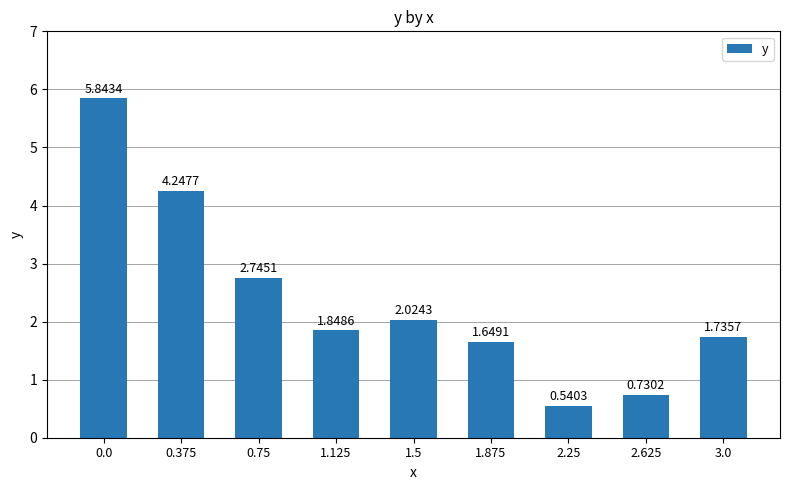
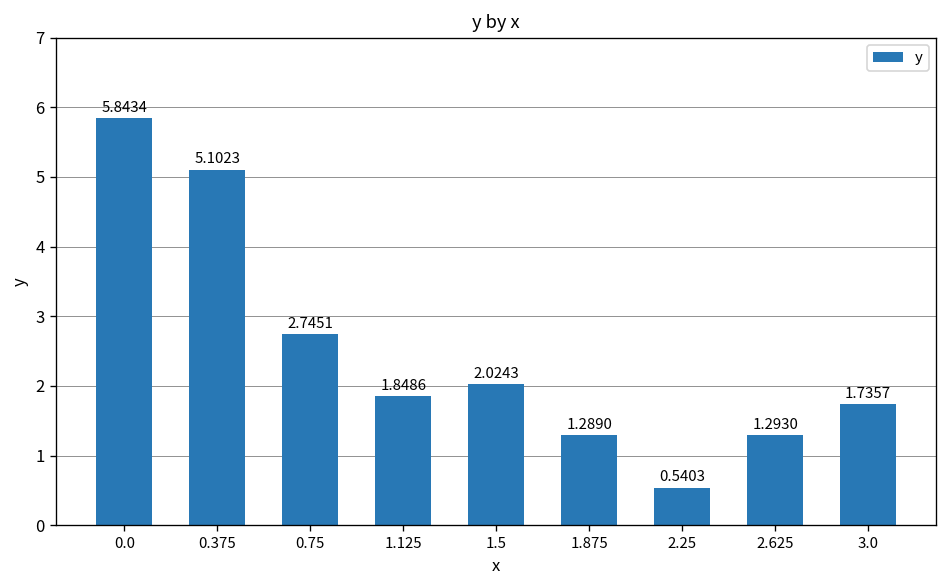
  {
    "0.0": 5.8434,
-   "0.375": 4.2477,
+   "0.375": 5.1023,
    "0.75": 2.7451,
    "1.125": 1.8486,
    "1.5": 2.0243,
-   "1.875": 1.6491,
+   "1.875": 1.2890,
    "2.25": 0.5403,
-   "2.625": 0.7302,
+   "2.625": 1.2930,
    "3.0": 1.7357
  }
